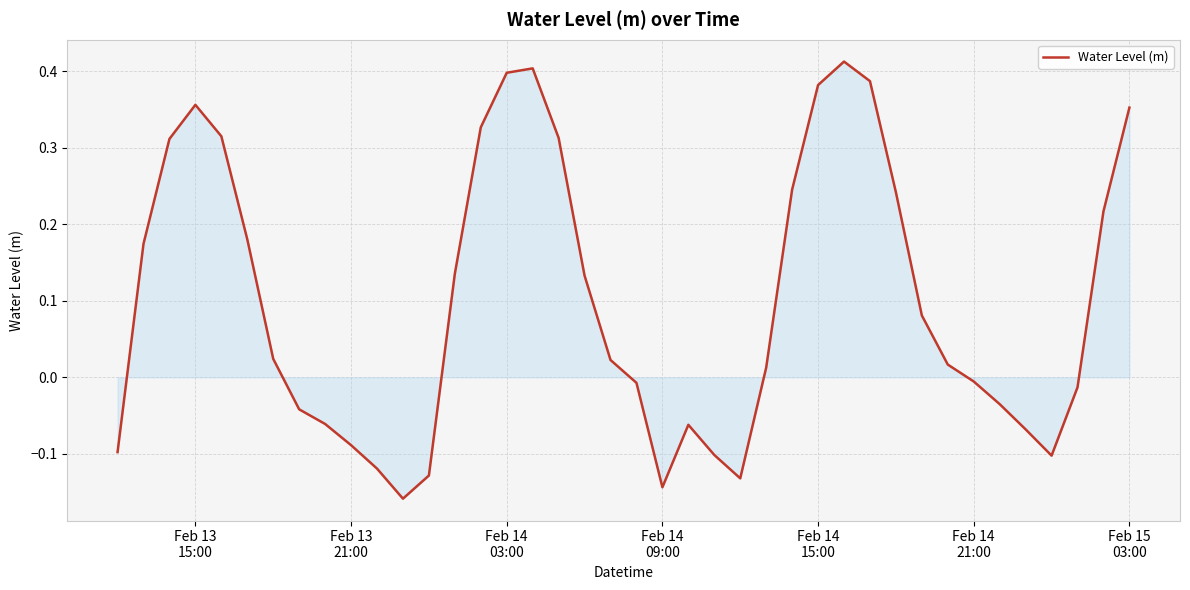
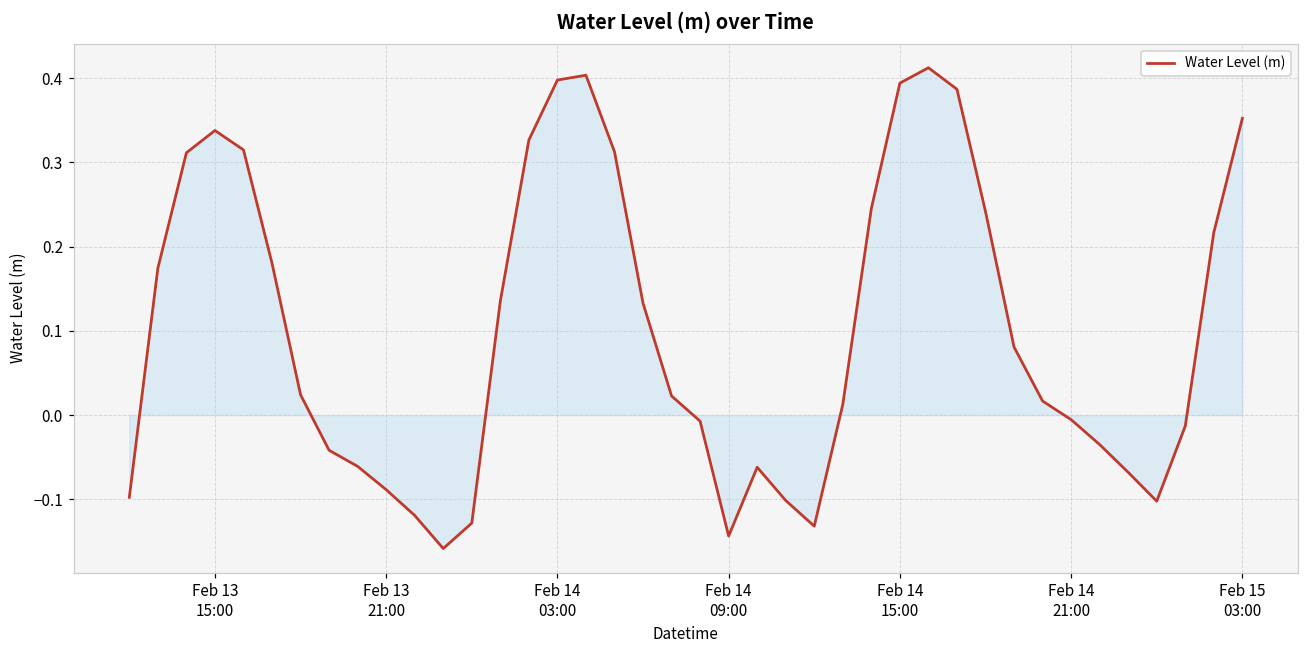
  {
    "Water Level (m)": {
-     "Feb 13 15:00": 0.36,
+     "Feb 13 15:00": 0.34,
      "Feb 13 21:00": -0.09,
      "Feb 14 09:00": -0.14,
-     "Feb 14 15:00": 0.38,
+     "Feb 14 15:00": 0.39,
      "Feb 14 21:00": -0.01
    }
  }
